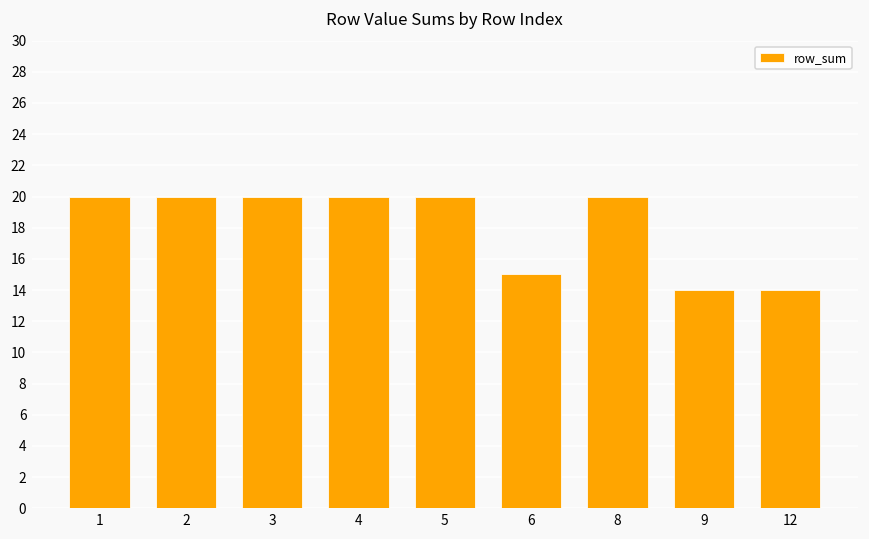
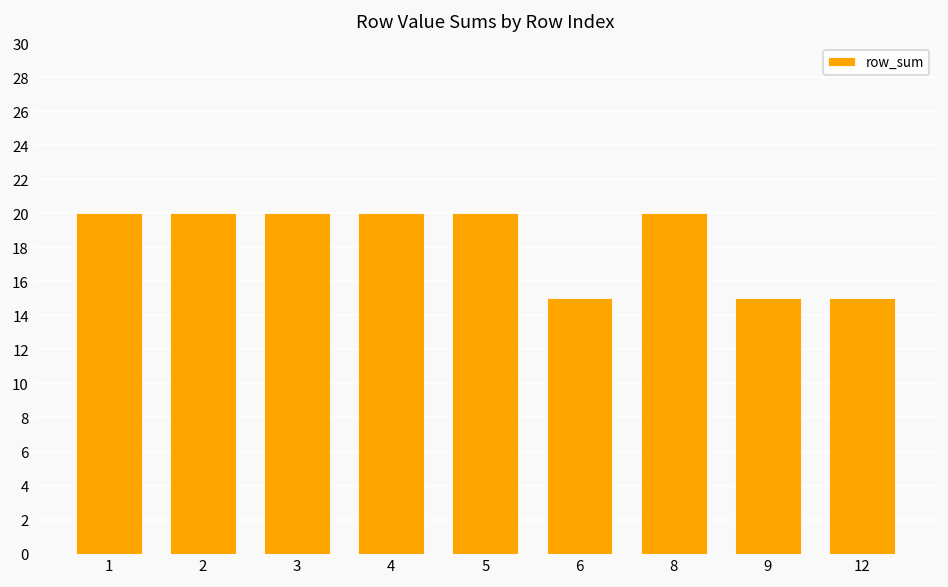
  {
    "1": 20,
    "2": 20,
    "3": 20,
    "4": 20,
    "5": 20,
    "6": 15,
    "8": 20,
-   "9": 14,
-   "12": 14
+   "9": 15,
+   "12": 15
  }
